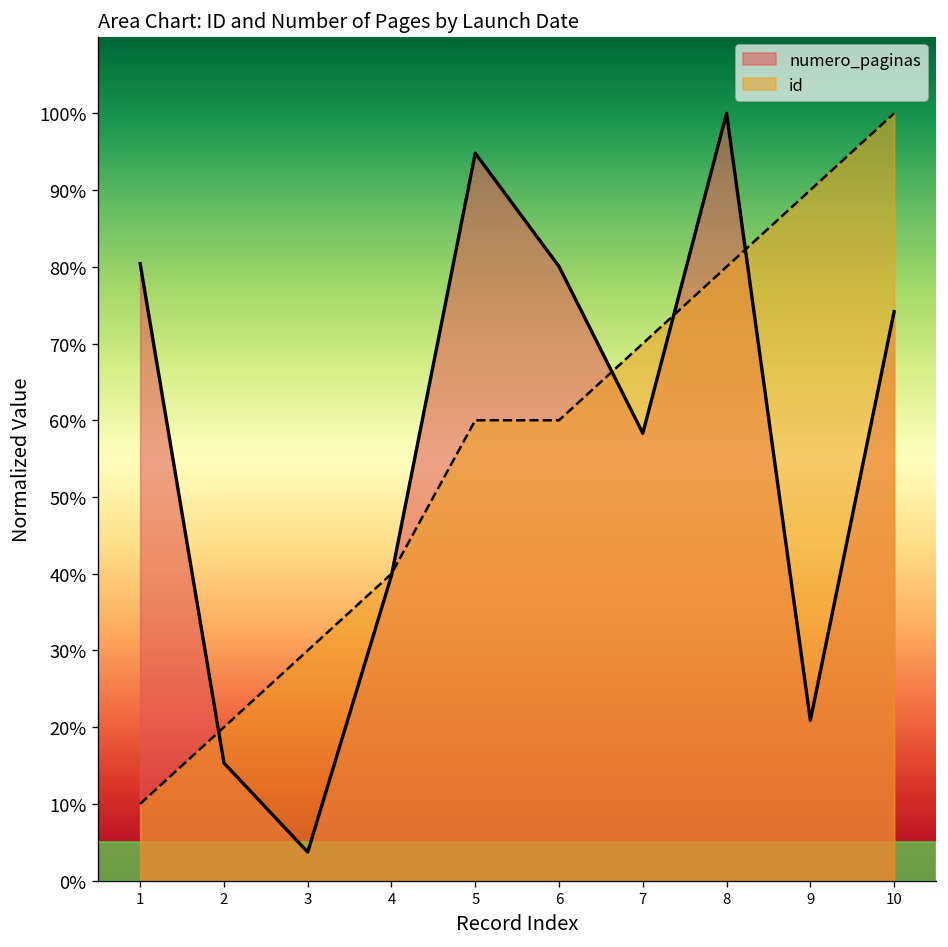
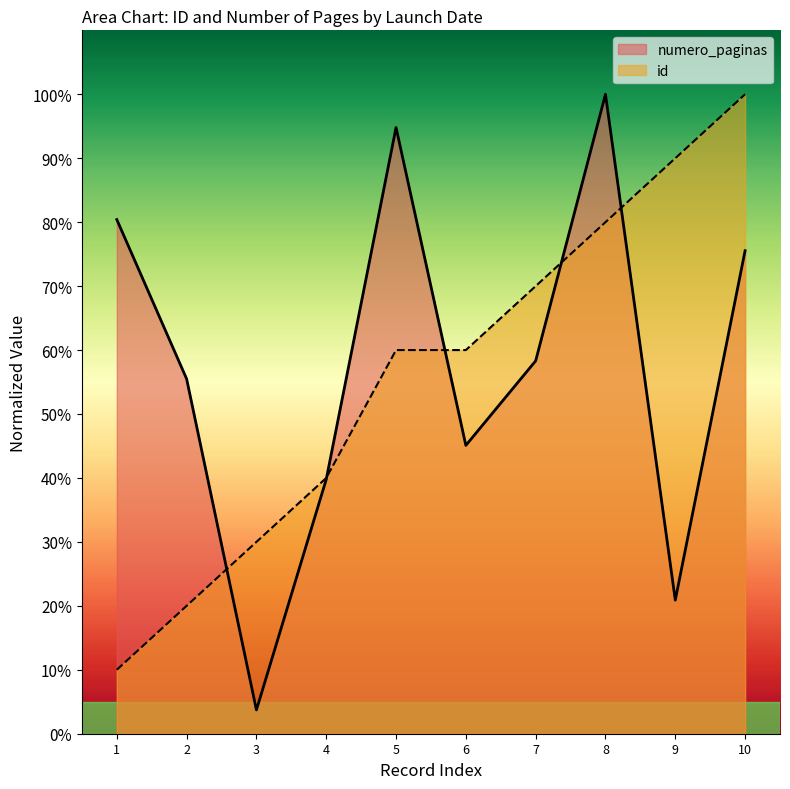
  {
    "numero_paginas": {
      "1": "80%",
-     "2": "15%",
+     "2": "55%",
      "5": "95%",
-     "6": "80%",
+     "6": "45%",
      "7": "58%",
      "8": "100%",
      "9": "21%",
-     "10": "74%"
+     "10": "76%"
    },
    "id": {
      "1": "10%",
      "2": "20%",
      "3": "30%",
      "5": "60%",
      "6": "60%",
      "7": "70%",
      "8": "80%",
      "9": "90%",
      "10": "100%"
    }
  }
